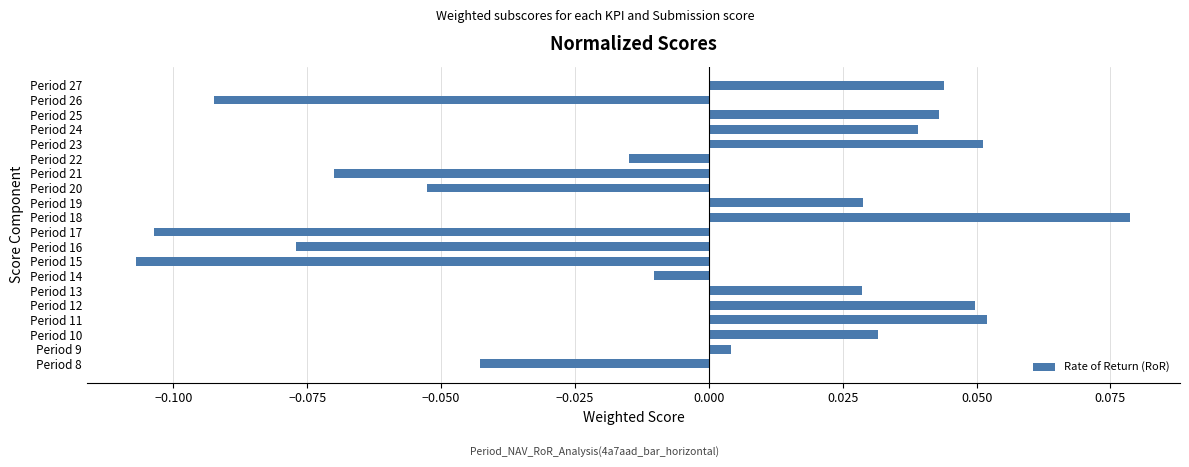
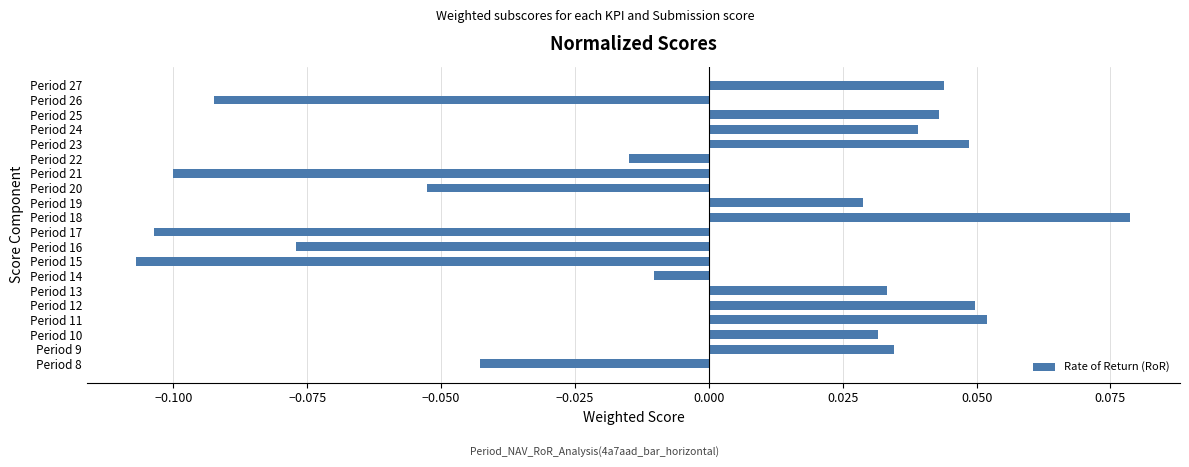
  {
    "Period 27": 0.044,
    "Period 26": -0.093,
    "Period 25": 0.043,
    "Period 24": 0.039,
-   "Period 23": 0.051,
+   "Period 23": 0.049,
    "Period 22": -0.015,
-   "Period 21": -0.07,
+   "Period 21": -0.10,
    "Period 20": -0.053,
    "Period 19": 0.029,
    "Period 18": 0.079,
    "Period 17": -0.104,
    "Period 16": -0.077,
    "Period 15": -0.107,
    "Period 14": -0.010,
-   "Period 13": 0.029,
+   "Period 13": 0.033,
    "Period 12": 0.050,
    "Period 11": 0.052,
    "Period 10": 0.032,
-   "Period 9": 0.004,
+   "Period 9": 0.035,
    "Period 8": -0.043
  }
